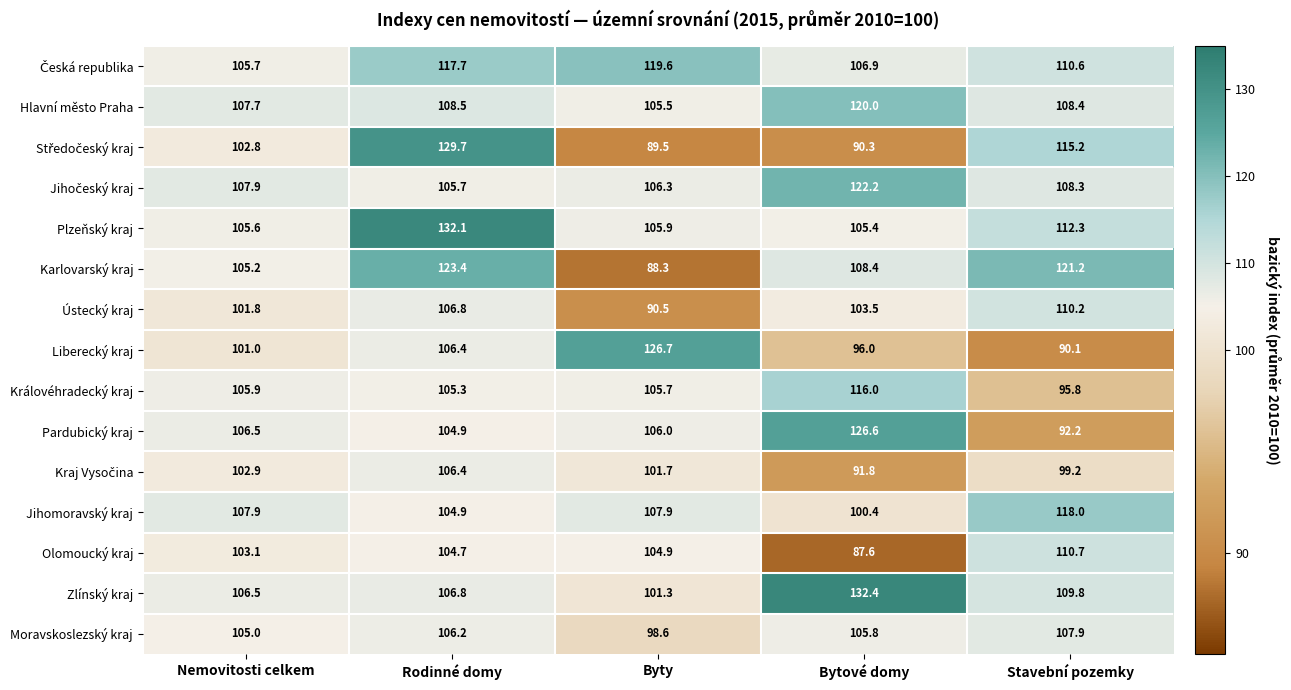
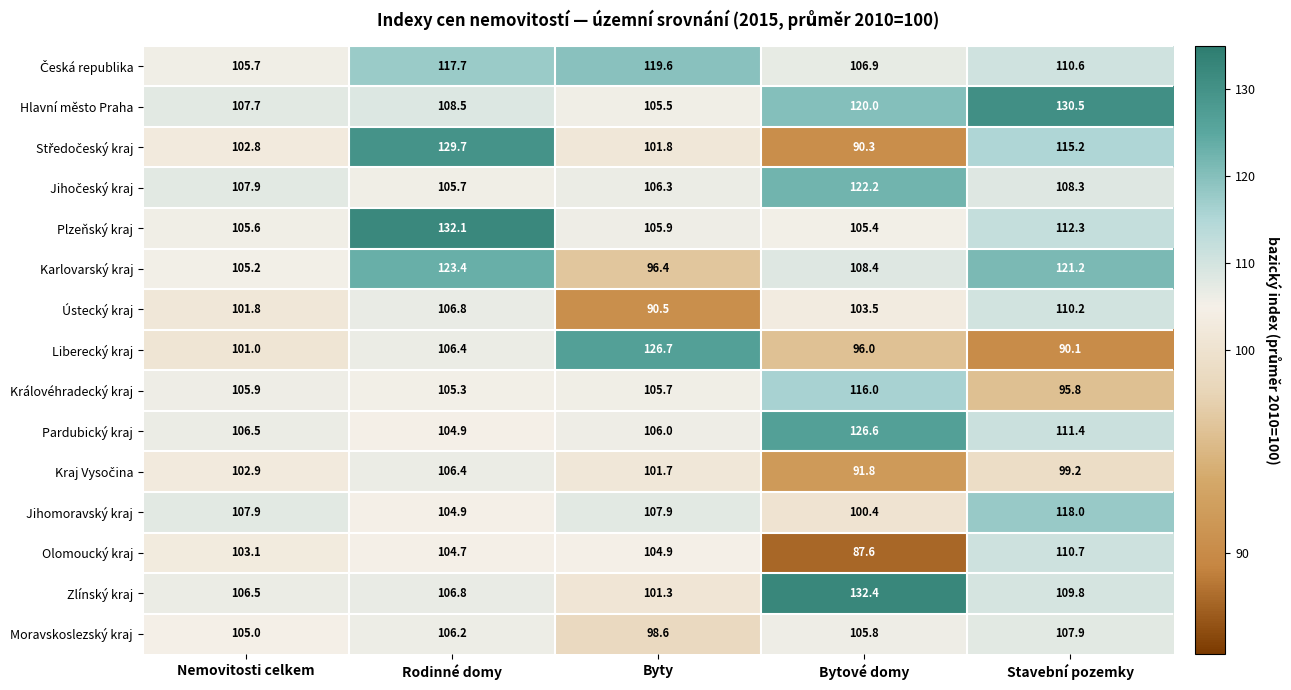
  {
    "Česká republika": {
      "Nemovitosti celkem": 105.7,
      "Rodinné domy": 117.7,
      "Byty": 119.6,
      "Bytové domy": 106.9,
      "Stavební pozemky": 110.6
    },
    "Hlavní město Praha": {
      "Nemovitosti celkem": 107.7,
      "Rodinné domy": 108.5,
      "Byty": 105.5,
      "Bytové domy": 120.0,
-     "Stavební pozemky": 108.4
+     "Stavební pozemky": 130.5
    },
    "Středočeský kraj": {
      "Nemovitosti celkem": 102.8,
      "Rodinné domy": 129.7,
-     "Byty": 89.5,
+     "Byty": 101.8,
      "Bytové domy": 90.3,
      "Stavební pozemky": 115.2
    },
    "Jihočeský kraj": {
      "Nemovitosti celkem": 107.9,
      "Rodinné domy": 105.7,
      "Byty": 106.3,
      "Bytové domy": 122.2,
      "Stavební pozemky": 108.3
    },
    "Plzeňský kraj": {
      "Nemovitosti celkem": 105.6,
      "Rodinné domy": 132.1,
      "Byty": 105.9,
      "Bytové domy": 105.4,
      "Stavební pozemky": 112.3
    },
    "Karlovarský kraj": {
      "Nemovitosti celkem": 105.2,
      "Rodinné domy": 123.4,
-     "Byty": 88.3,
+     "Byty": 96.4,
      "Bytové domy": 108.4,
      "Stavební pozemky": 121.2
    },
    "Ústecký kraj": {
      "Nemovitosti celkem": 101.8,
      "Rodinné domy": 106.8,
      "Byty": 90.5,
      "Bytové domy": 103.5,
      "Stavební pozemky": 110.2
    },
    "Liberecký kraj": {
      "Nemovitosti celkem": 101.0,
      "Rodinné domy": 106.4,
      "Byty": 126.7,
      "Bytové domy": 96.0,
      "Stavební pozemky": 90.1
    },
    "Královéhradecký kraj": {
      "Nemovitosti celkem": 105.9,
      "Rodinné domy": 105.3,
      "Byty": 105.7,
      "Bytové domy": 116.0,
      "Stavební pozemky": 95.8
    },
    "Pardubický kraj": {
      "Nemovitosti celkem": 106.5,
      "Rodinné domy": 104.9,
      "Byty": 106.0,
      "Bytové domy": 126.6,
-     "Stavební pozemky": 92.2
+     "Stavební pozemky": 111.4
    },
    "Kraj Vysočina": {
      "Nemovitosti celkem": 102.9,
      "Rodinné domy": 106.4,
      "Byty": 101.7,
      "Bytové domy": 91.8,
      "Stavební pozemky": 99.2
    },
    "Jihomoravský kraj": {
      "Nemovitosti celkem": 107.9,
      "Rodinné domy": 104.9,
      "Byty": 107.9,
      "Bytové domy": 100.4,
      "Stavební pozemky": 118.0
    },
    "Olomoucký kraj": {
      "Nemovitosti celkem": 103.1,
      "Rodinné domy": 104.7,
      "Byty": 104.9,
      "Bytové domy": 87.6,
      "Stavební pozemky": 110.7
    },
    "Zlínský kraj": {
      "Nemovitosti celkem": 106.5,
      "Rodinné domy": 106.8,
      "Byty": 101.3,
      "Bytové domy": 132.4,
      "Stavební pozemky": 109.8
    },
    "Moravskoslezský kraj": {
      "Nemovitosti celkem": 105.0,
      "Rodinné domy": 106.2,
      "Byty": 98.6,
      "Bytové domy": 105.8,
      "Stavební pozemky": 107.9
    }
  }
